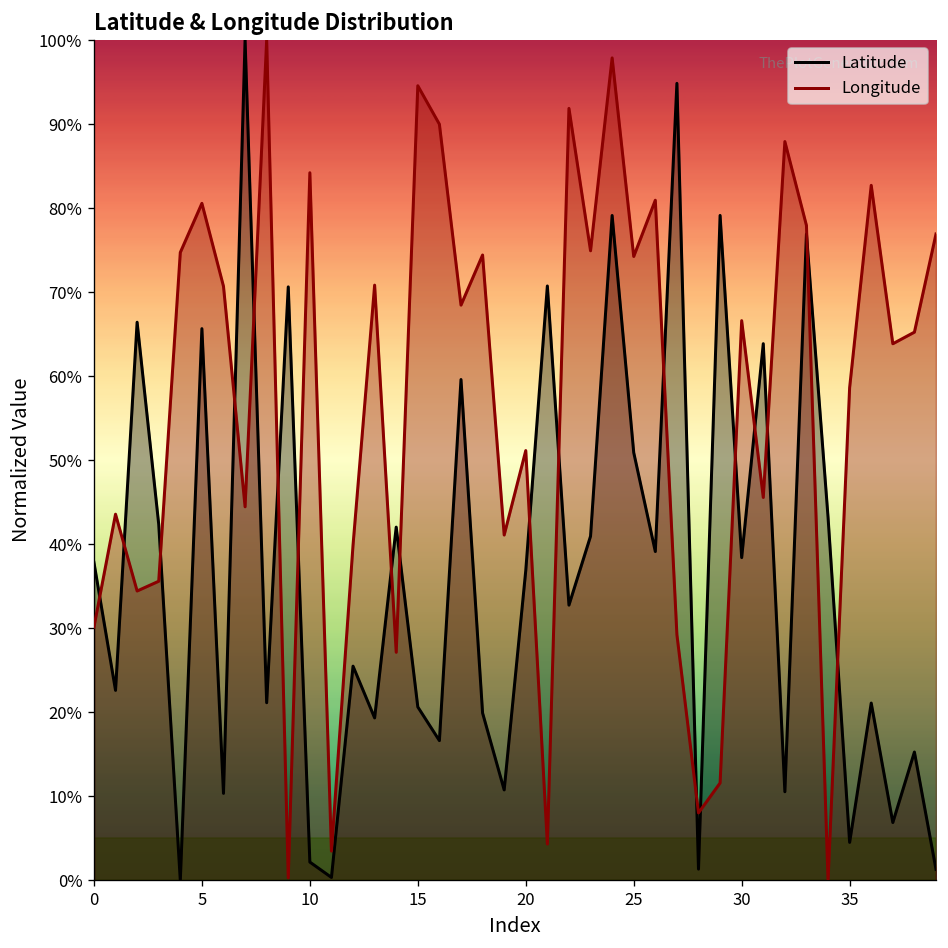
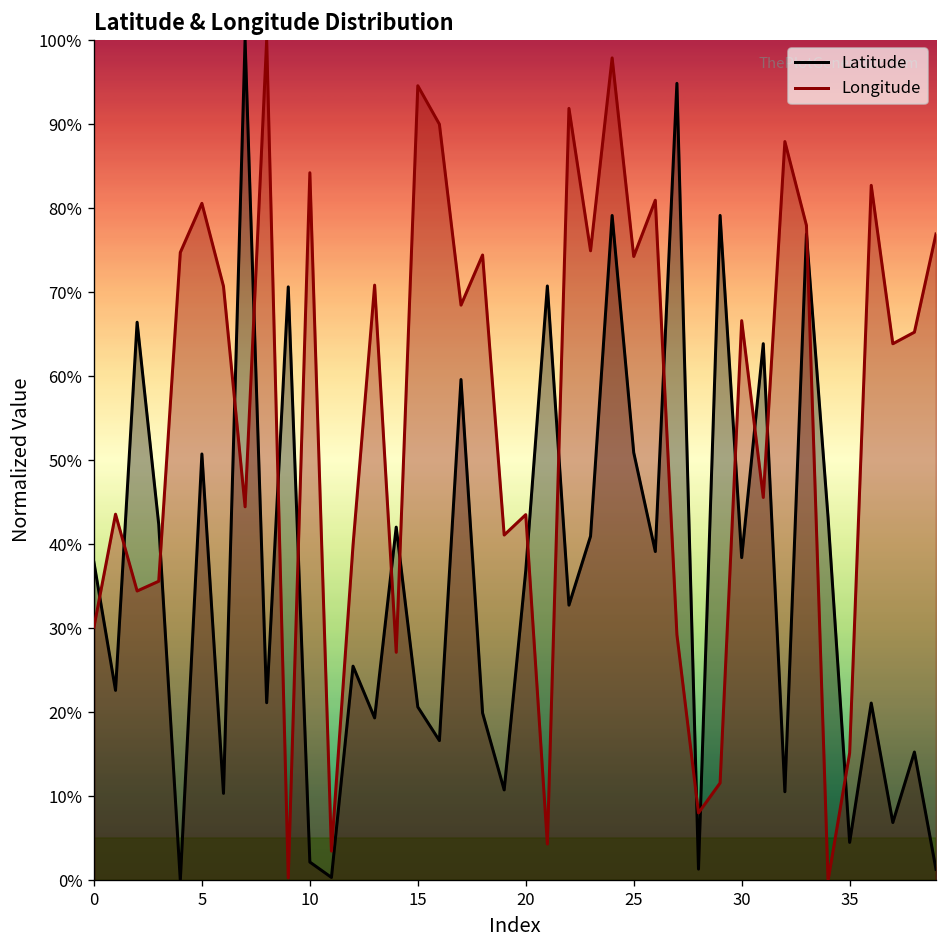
  {
    "Latitude": {
      "0": "38%",
-     "5": "66%",
+     "5": "51%",
      "15": "21%",
      "20": "37%",
      "25": "51%",
      "30": "38%"
    },
    "Longitude": {
      "0": "30%",
      "5": "81%",
      "10": "84%",
      "15": "95%",
-     "20": "51%",
+     "20": "44%",
      "25": "74%",
      "30": "67%",
-     "35": "59%"
+     "35": "15%"
    }
  }
